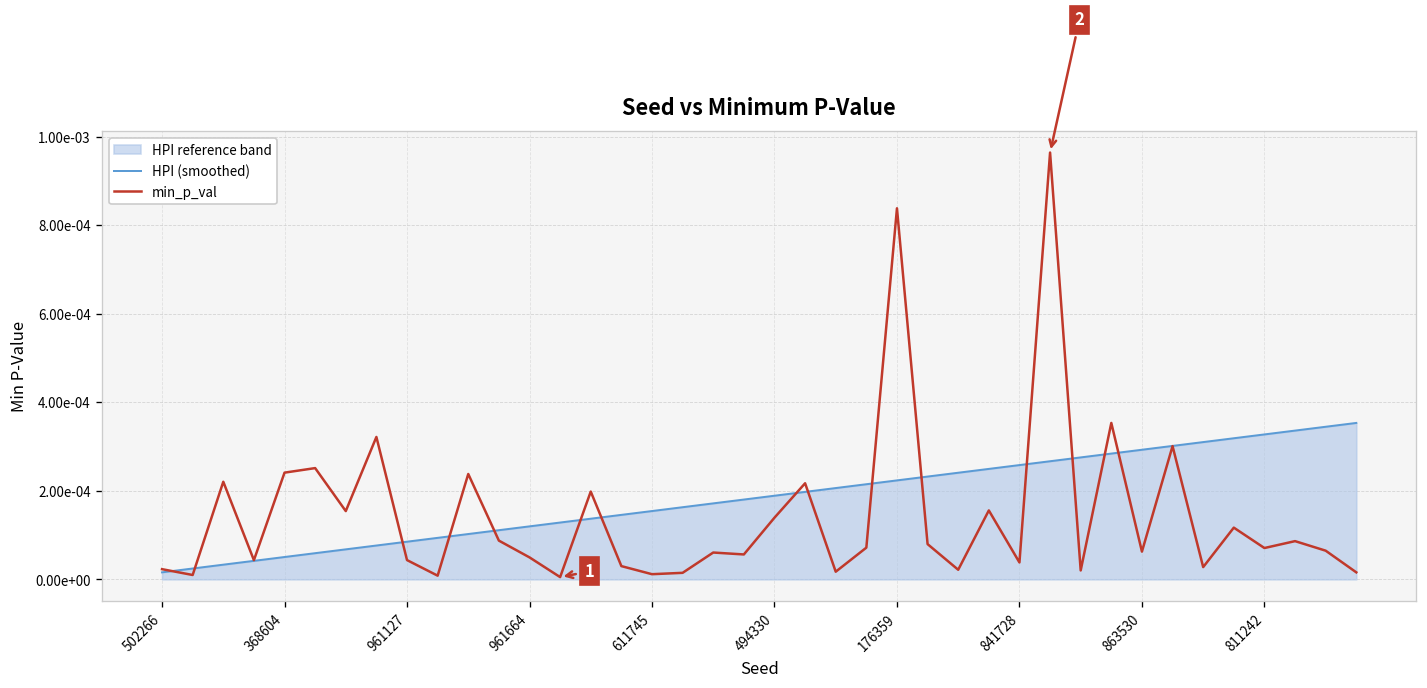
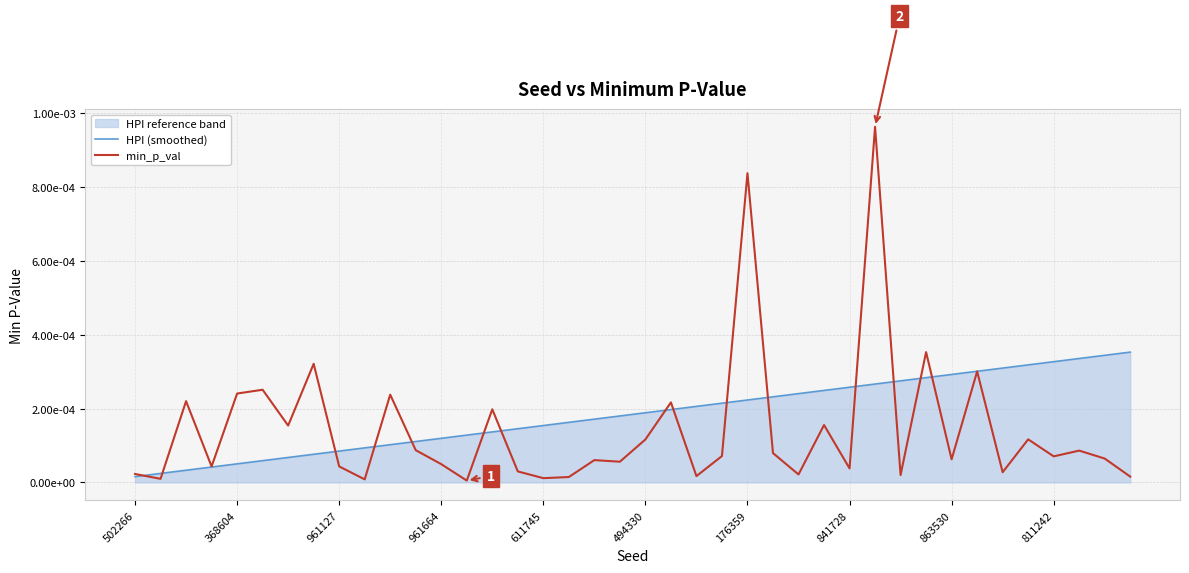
  {
    "HPI reference band": {
      "502266": 0.00002,
      "368604": 0.00005,
      "961127": 0.00008,
      "961664": 0.00012,
      "611745": 0.00015,
      "494330": 0.00019,
      "176359": 0.00022,
      "841728": 0.00026,
      "863530": 0.00029,
      "811242": 0.00033
    },
    "min_p_val": {
      "502266": 0.00002,
      "368604": 0.00024,
      "961127": 0.00004,
      "961664": 0.00005,
      "611745": 0.00001,
-     "494330": 0.00014,
+     "494330": 0.00012,
      "176359": 0.00084,
      "841728": 0.00004,
      "863530": 0.00006,
      "811242": 0.00007
    }
  }
